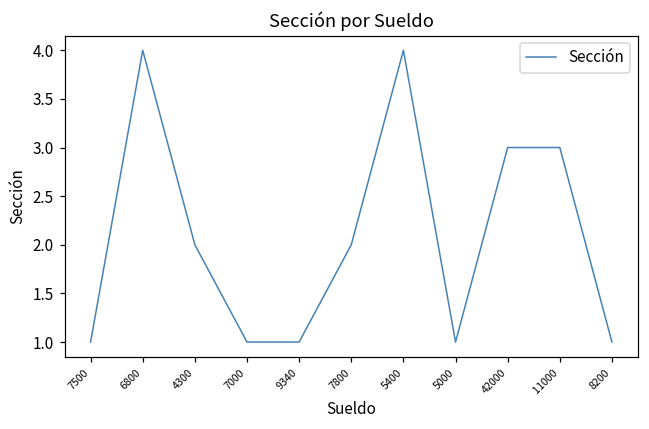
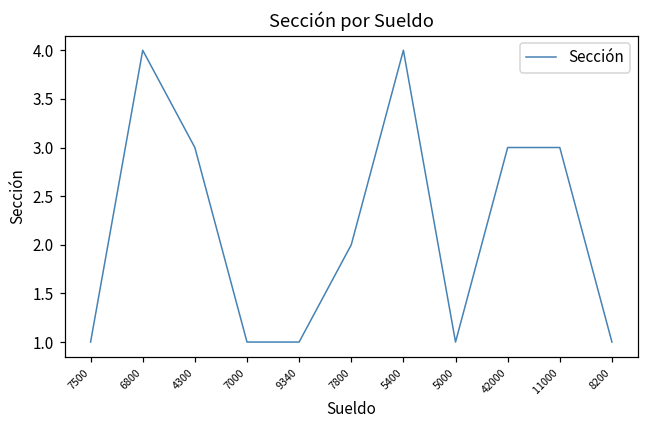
  {
    "7500": 1,
    "6800": 4,
-   "4300": 2,
+   "4300": 3,
    "7000": 1,
    "9340": 1,
    "7800": 2,
    "5400": 4,
    "5000": 1,
    "42000": 3,
    "11000": 3,
    "8200": 1
  }
